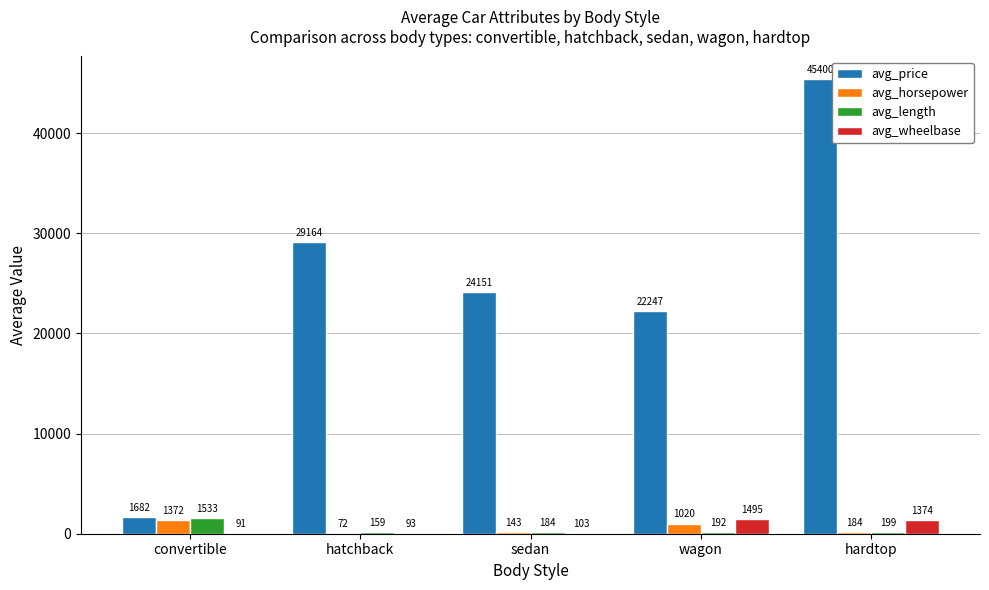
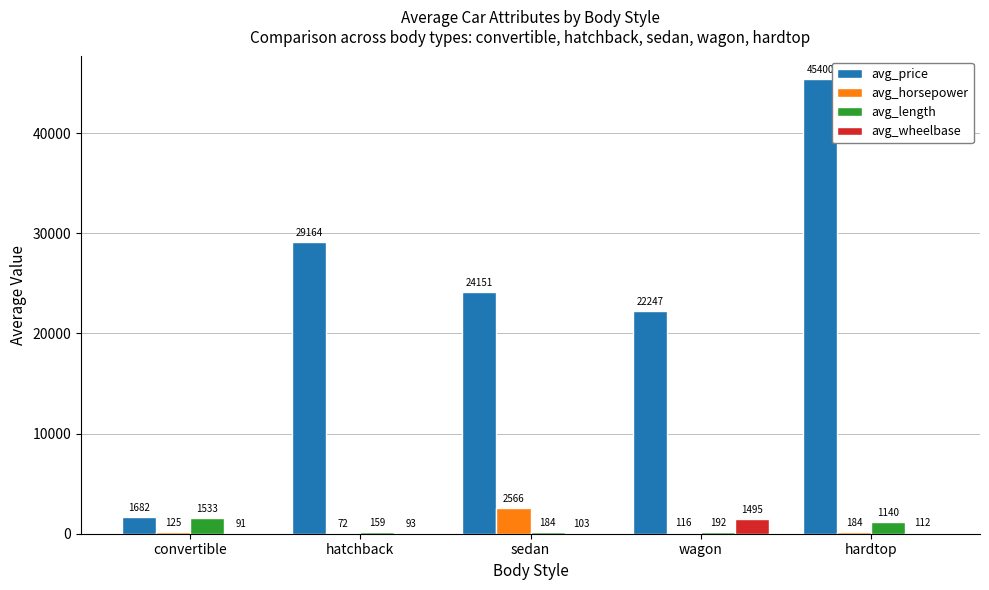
  {
    "avg_price": {
      "convertible": 1682,
      "hatchback": 29164,
      "sedan": 24151,
      "wagon": 22247
    },
    "avg_horsepower": {
-     "convertible": 1372,
+     "convertible": 125,
      "hatchback": 72,
-     "sedan": 143,
-     "wagon": 1020,
+     "sedan": 2566,
+     "wagon": 116,
      "hardtop": 184
    },
    "avg_length": {
      "convertible": 1533,
      "hatchback": 159,
      "sedan": 184,
      "wagon": 192,
-     "hardtop": 199
+     "hardtop": 1140
    },
    "avg_wheelbase": {
      "convertible": 91,
      "hatchback": 93,
      "sedan": 103,
      "wagon": 1495,
-     "hardtop": 1374
+     "hardtop": 112
    }
  }
